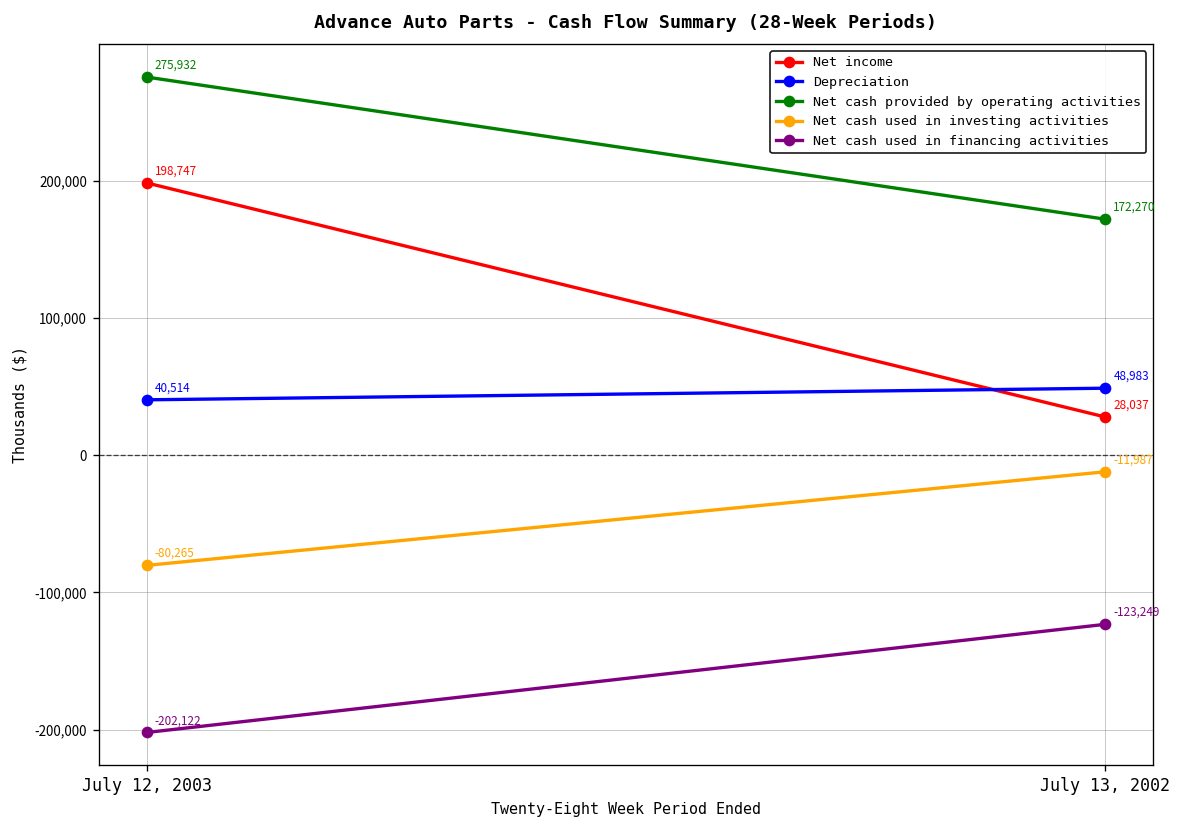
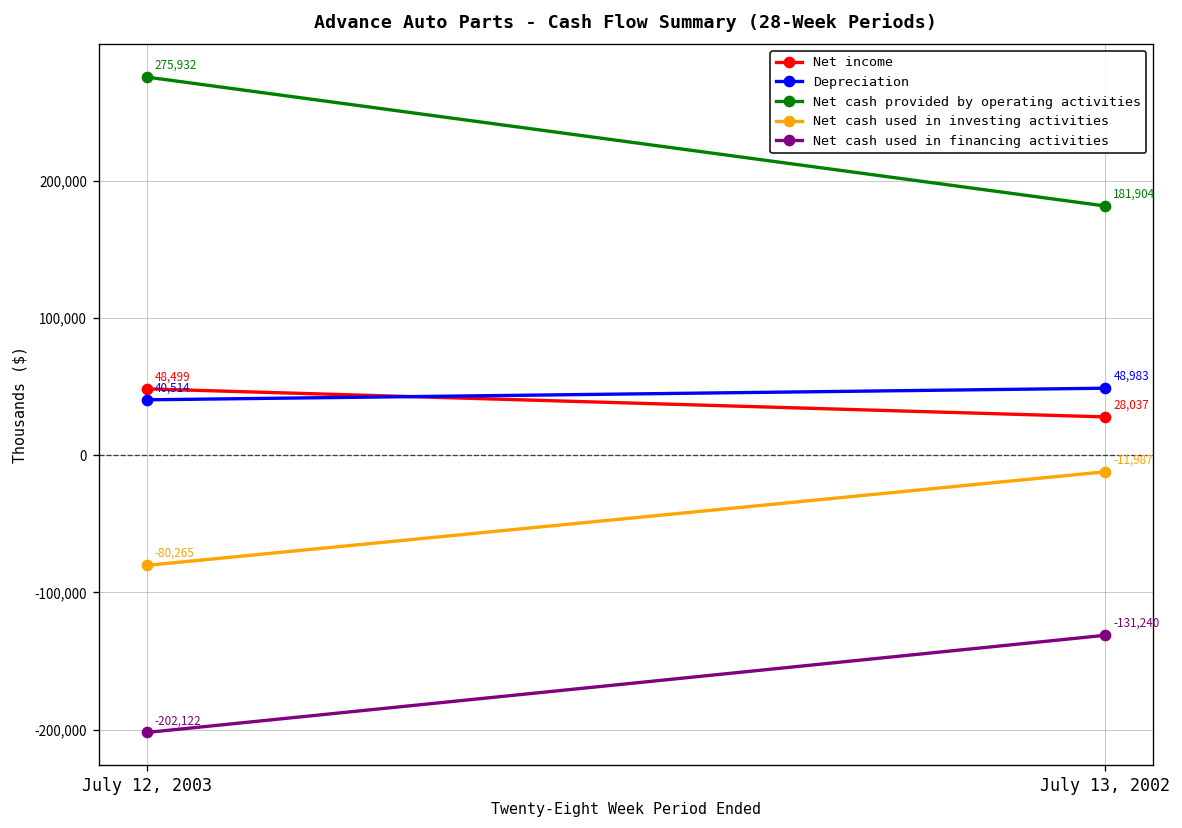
  {
    "Net income": {
-     "July 12, 2003": "198,747",
+     "July 12, 2003": "48,499",
      "July 13, 2002": "28,037"
    },
    "Depreciation": {
      "July 12, 2003": "40,514",
      "July 13, 2002": "48,983"
    },
    "Net cash provided by operating activities": {
      "July 12, 2003": "275,932",
-     "July 13, 2002": "172,270"
+     "July 13, 2002": "181,904"
    },
    "Net cash used in investing activities": {
      "July 12, 2003": "-80,265",
      "July 13, 2002": "-11,987"
    },
    "Net cash used in financing activities": {
      "July 12, 2003": "-202,122",
-     "July 13, 2002": "-123,249"
+     "July 13, 2002": "-131,240"
    }
  }
